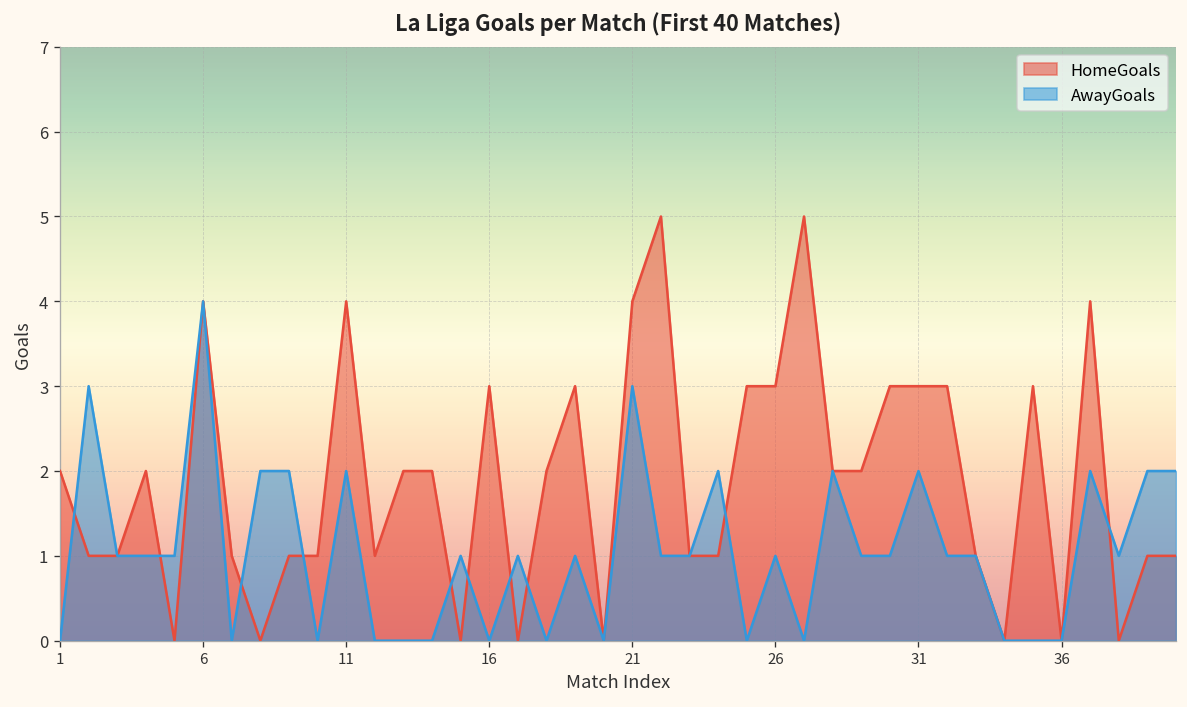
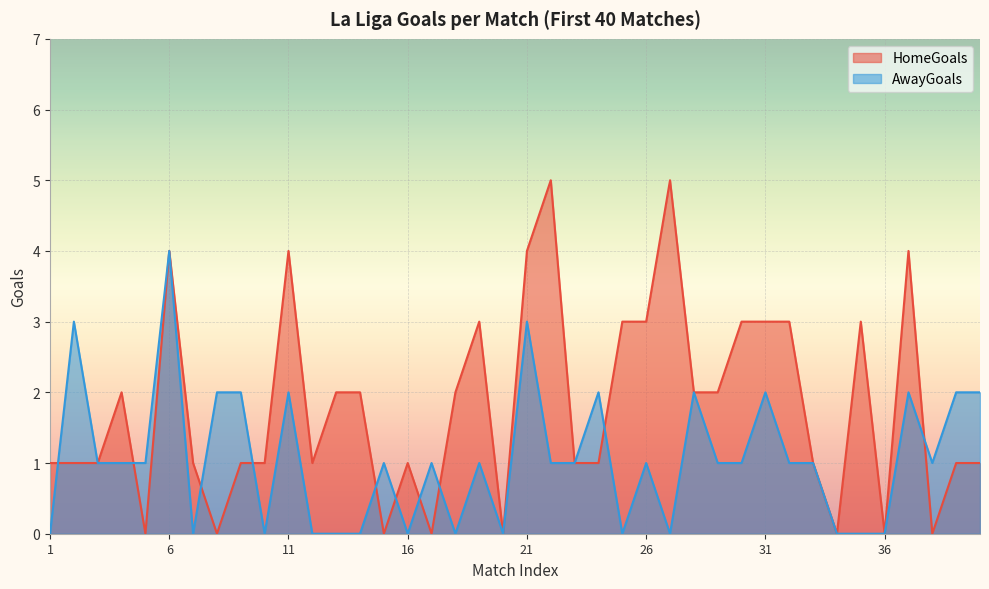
  {
    "HomeGoals": {
-     "1": 2,
+     "1": 1,
      "11": 4,
-     "16": 3,
+     "16": 1,
      "21": 4,
      "26": 3,
      "31": 3
    },
    "AwayGoals": {
      "1": 0,
      "11": 2,
      "16": 0,
      "21": 3,
      "26": 1,
      "31": 2
    }
  }
